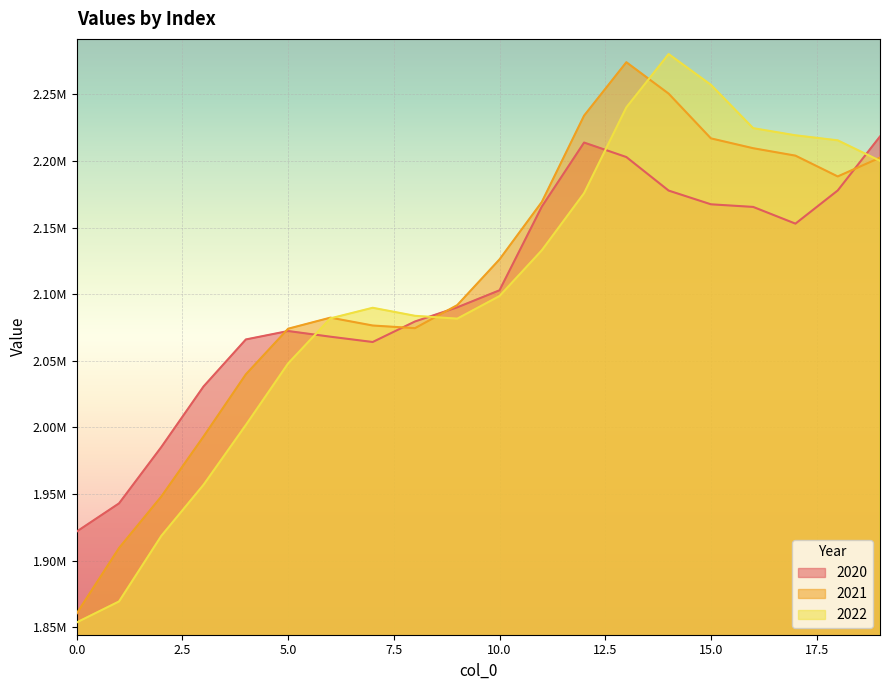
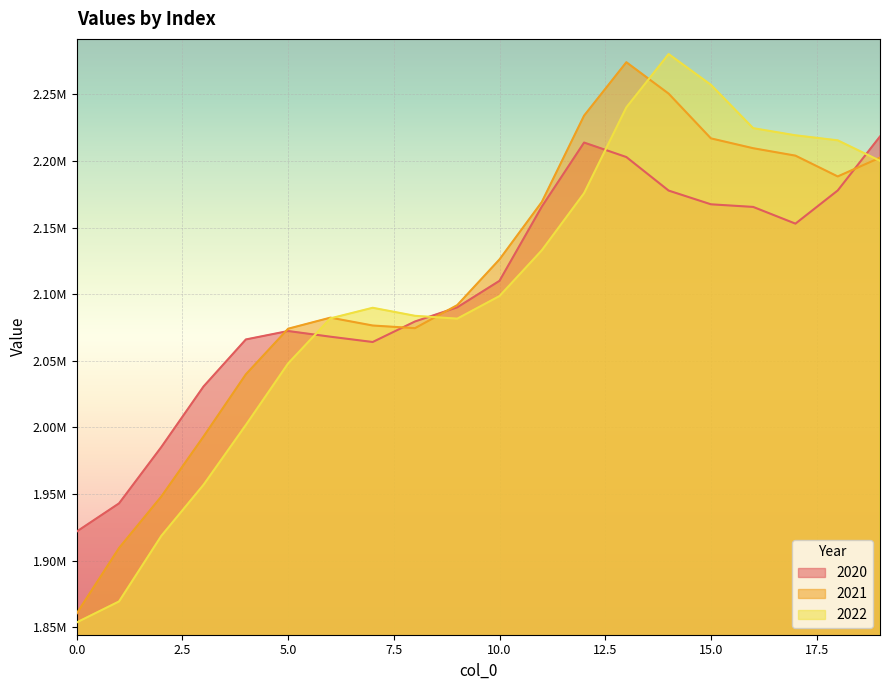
  {
    "2020": {
      "0.0": 1922000,
-     "10.0": 2103000,
+     "10.0": 2110000,
      "15.0": 2168000
    }
  }
